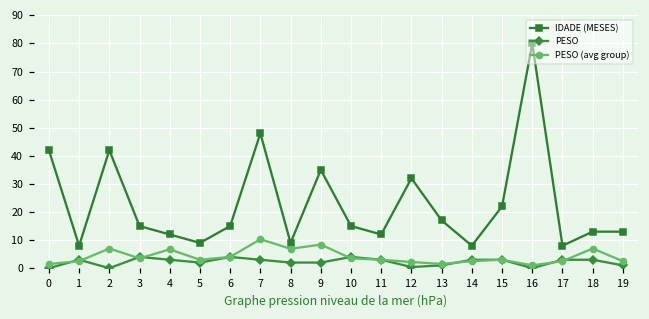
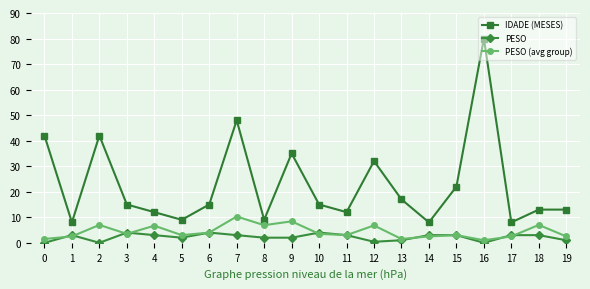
  {
    "PESO (avg group)": {
      "0": 2,
      "2": 7,
      "4": 7,
      "5": 3,
      "7": 10,
      "8": 7,
      "9": 8,
-     "12": 2,
+     "12": 7,
      "16": 1,
      "18": 7,
      "19": 3
    }
  }
